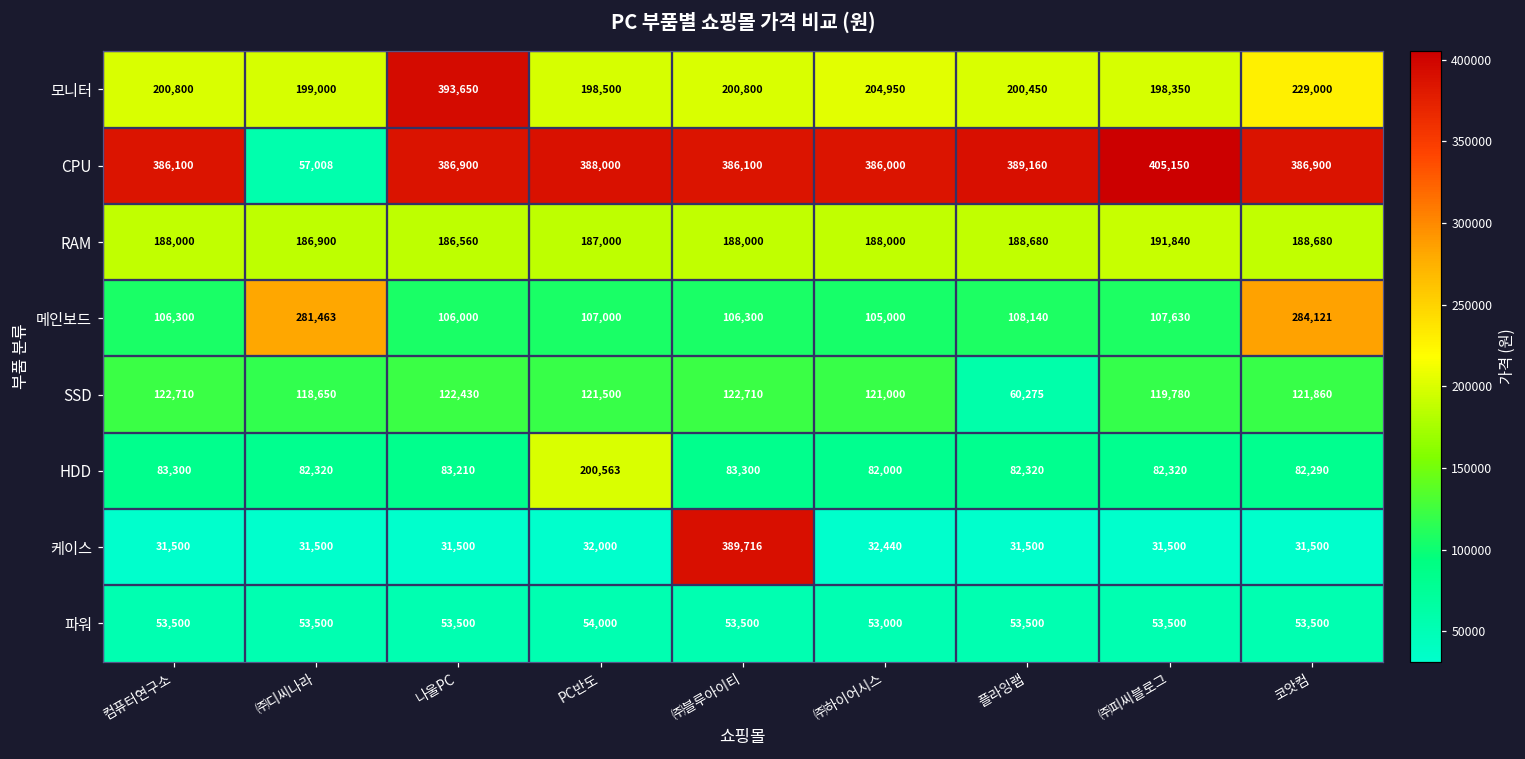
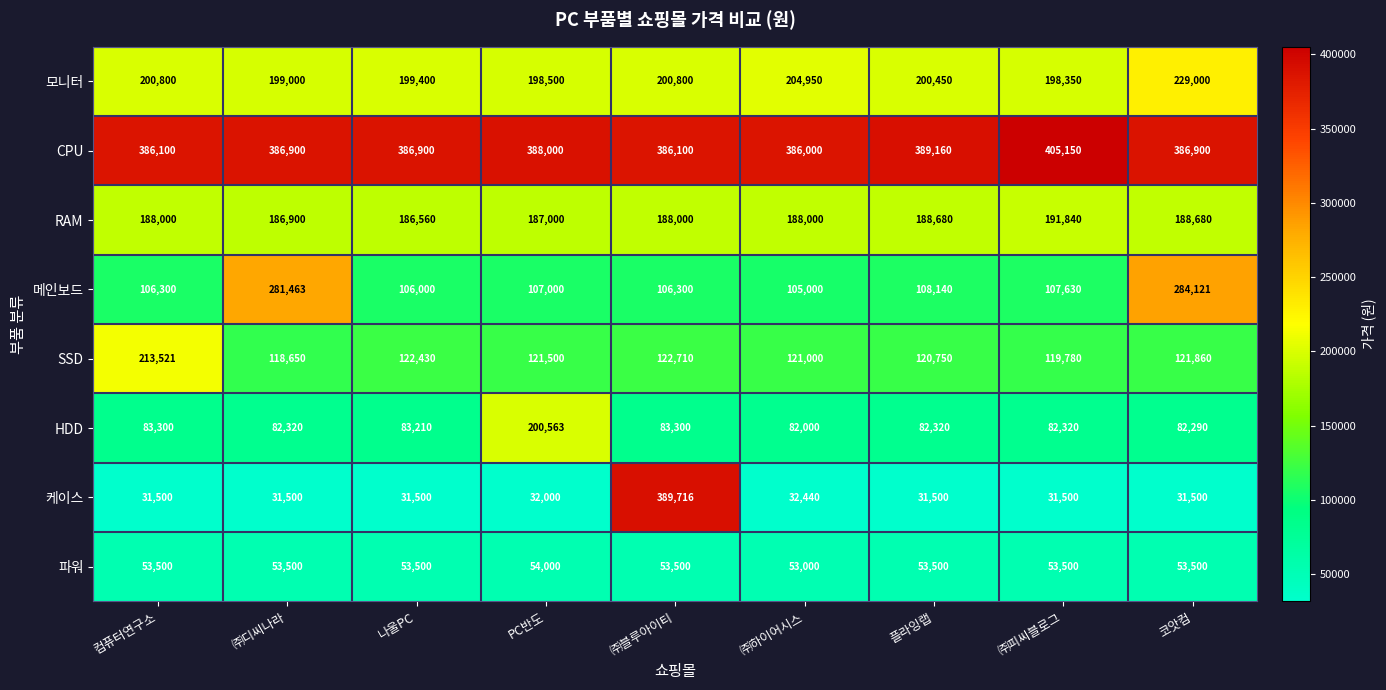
  {
    "모니터": {
      "컴퓨터연구소": "200,800",
      "㈜디씨나라": "199,000",
-     "나울PC": "393,650",
+     "나울PC": "199,400",
      "PC반도": "198,500",
      "㈜블루아이티": "200,800",
      "㈜하이어시스": "204,950",
      "플라잉랩": "200,450",
      "㈜피씨블로그": "198,350",
      "코앗컴": "229,000"
    },
    "CPU": {
      "컴퓨터연구소": "386,100",
-     "㈜디씨나라": "57,008",
+     "㈜디씨나라": "386,900",
      "나울PC": "386,900",
      "PC반도": "388,000",
      "㈜블루아이티": "386,100",
      "㈜하이어시스": "386,000",
      "플라잉랩": "389,160",
      "㈜피씨블로그": "405,150",
      "코앗컴": "386,900"
    },
    "RAM": {
      "컴퓨터연구소": "188,000",
      "㈜디씨나라": "186,900",
      "나울PC": "186,560",
      "PC반도": "187,000",
      "㈜블루아이티": "188,000",
      "㈜하이어시스": "188,000",
      "플라잉랩": "188,680",
      "㈜피씨블로그": "191,840",
      "코앗컴": "188,680"
    },
    "메인보드": {
      "컴퓨터연구소": "106,300",
      "㈜디씨나라": "281,463",
      "나울PC": "106,000",
      "PC반도": "107,000",
      "㈜블루아이티": "106,300",
      "㈜하이어시스": "105,000",
      "플라잉랩": "108,140",
      "㈜피씨블로그": "107,630",
      "코앗컴": "284,121"
    },
    "SSD": {
-     "컴퓨터연구소": "122,710",
+     "컴퓨터연구소": "213,521",
      "㈜디씨나라": "118,650",
      "나울PC": "122,430",
      "PC반도": "121,500",
      "㈜블루아이티": "122,710",
      "㈜하이어시스": "121,000",
-     "플라잉랩": "60,275",
+     "플라잉랩": "120,750",
      "㈜피씨블로그": "119,780",
      "코앗컴": "121,860"
    },
    "HDD": {
      "컴퓨터연구소": "83,300",
      "㈜디씨나라": "82,320",
      "나울PC": "83,210",
      "PC반도": "200,563",
      "㈜블루아이티": "83,300",
      "㈜하이어시스": "82,000",
      "플라잉랩": "82,320",
      "㈜피씨블로그": "82,320",
      "코앗컴": "82,290"
    },
    "케이스": {
      "컴퓨터연구소": "31,500",
      "㈜디씨나라": "31,500",
      "나울PC": "31,500",
      "PC반도": "32,000",
      "㈜블루아이티": "389,716",
      "㈜하이어시스": "32,440",
      "플라잉랩": "31,500",
      "㈜피씨블로그": "31,500",
      "코앗컴": "31,500"
    },
    "파워": {
      "컴퓨터연구소": "53,500",
      "㈜디씨나라": "53,500",
      "나울PC": "53,500",
      "PC반도": "54,000",
      "㈜블루아이티": "53,500",
      "㈜하이어시스": "53,000",
      "플라잉랩": "53,500",
      "㈜피씨블로그": "53,500",
      "코앗컴": "53,500"
    }
  }
